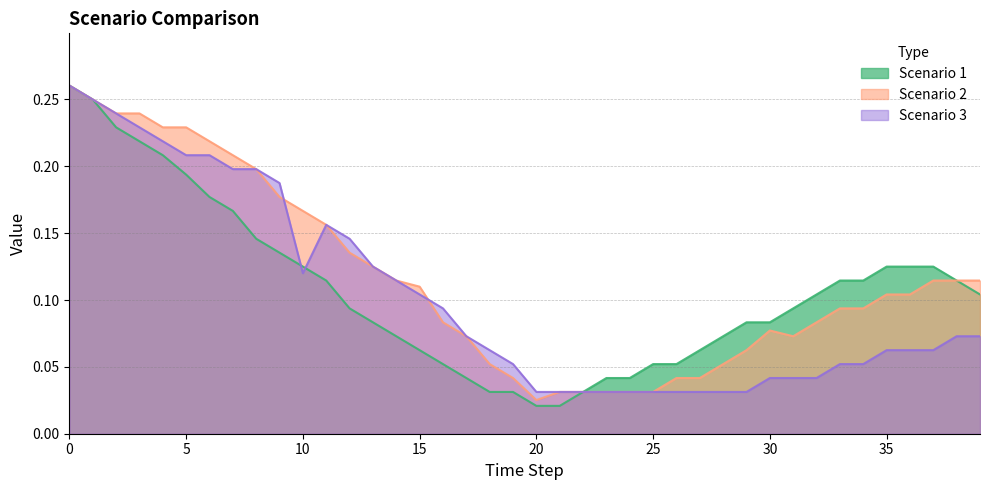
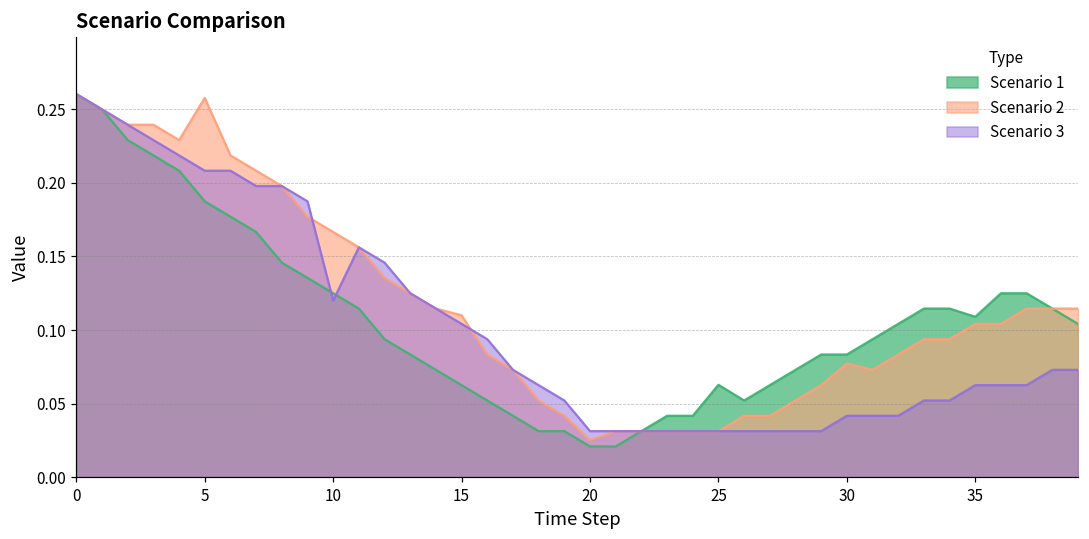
  {
    "Scenario 1": {
-     "5": 0.194,
+     "5": 0.188,
      "10": 0.125,
      "15": 0.063,
      "20": 0.021,
-     "25": 0.052,
+     "25": 0.063,
      "30": 0.083,
-     "35": 0.125
+     "35": 0.109
    },
    "Scenario 2": {
-     "5": 0.229,
+     "5": 0.258,
      "10": 0.167,
      "15": 0.110,
      "20": 0.025,
      "30": 0.077,
      "35": 0.104
    },
    "Scenario 3": {
      "5": 0.208,
      "10": 0.120,
      "15": 0.104,
      "20": 0.031,
      "30": 0.042,
      "35": 0.063
    }
  }
